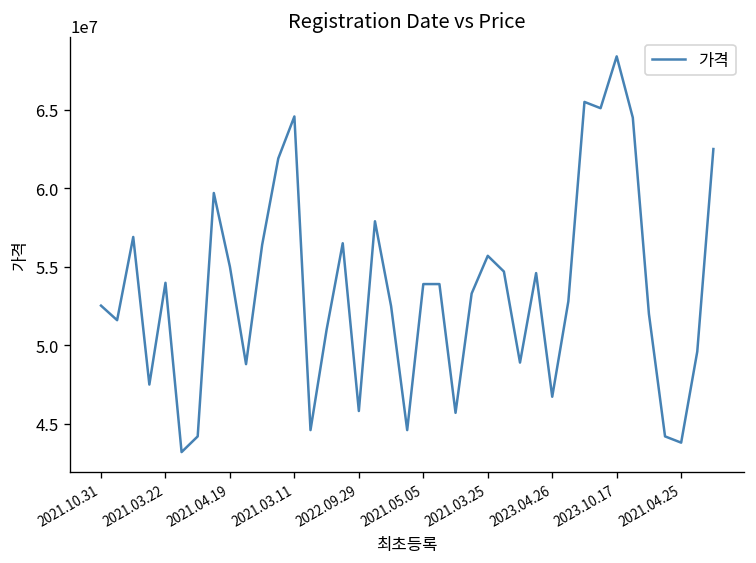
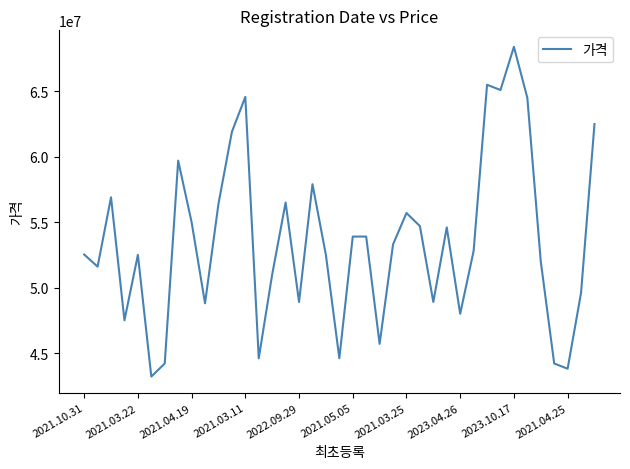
  {
    "2021.10.31": 52500000,
-   "2021.03.22": 54000000,
+   "2021.03.22": 52500000,
    "2021.03.11": 64600000,
-   "2022.09.29": 45800000,
+   "2022.09.29": 48900000,
    "2021.05.05": 53900000,
    "2021.03.25": 55700000,
-   "2023.04.26": 46700000,
+   "2023.04.26": 48000000,
    "2023.10.17": 68400000,
    "2021.04.25": 43800000
  }
